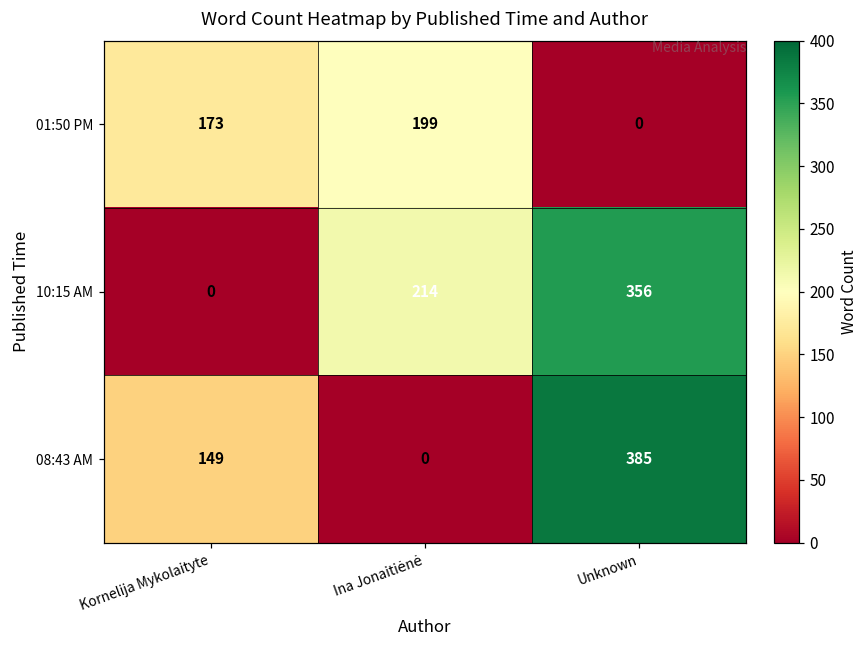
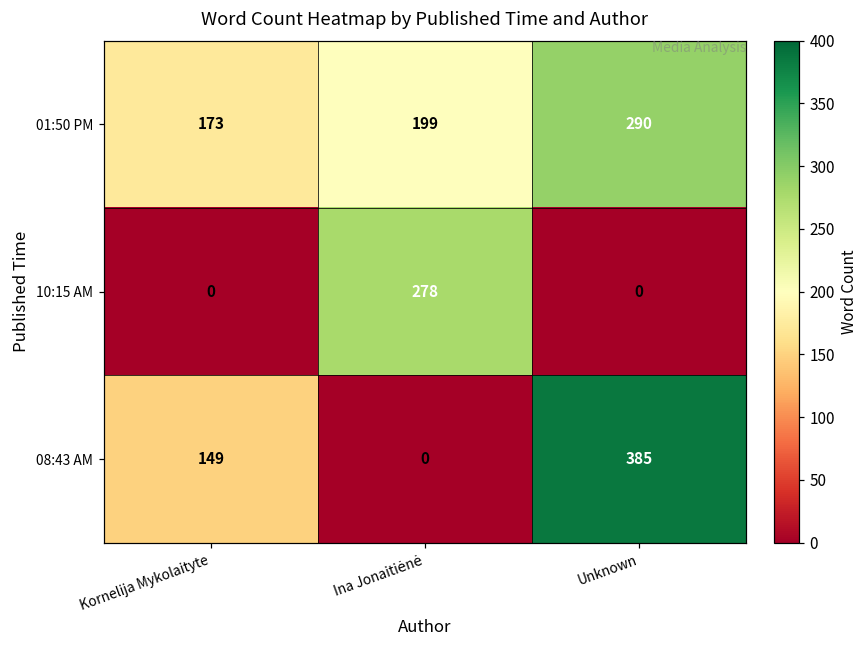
  {
    "01:50 PM": {
      "Kornelija Mykolaityte": 173,
      "Ina Jonaitiėnė": 199,
-     "Unknown": 0
+     "Unknown": 290
    },
    "10:15 AM": {
      "Kornelija Mykolaityte": 0,
-     "Ina Jonaitiėnė": 214,
-     "Unknown": 356
+     "Ina Jonaitiėnė": 278,
+     "Unknown": 0
    },
    "08:43 AM": {
      "Kornelija Mykolaityte": 149,
      "Ina Jonaitiėnė": 0,
      "Unknown": 385
    }
  }
